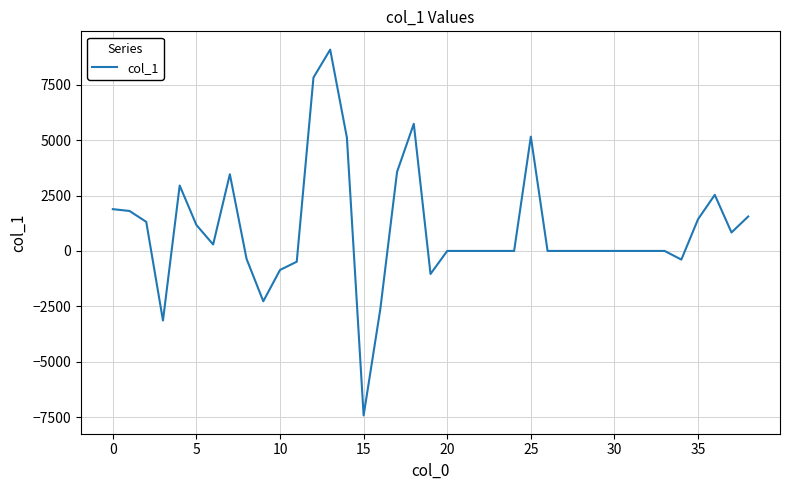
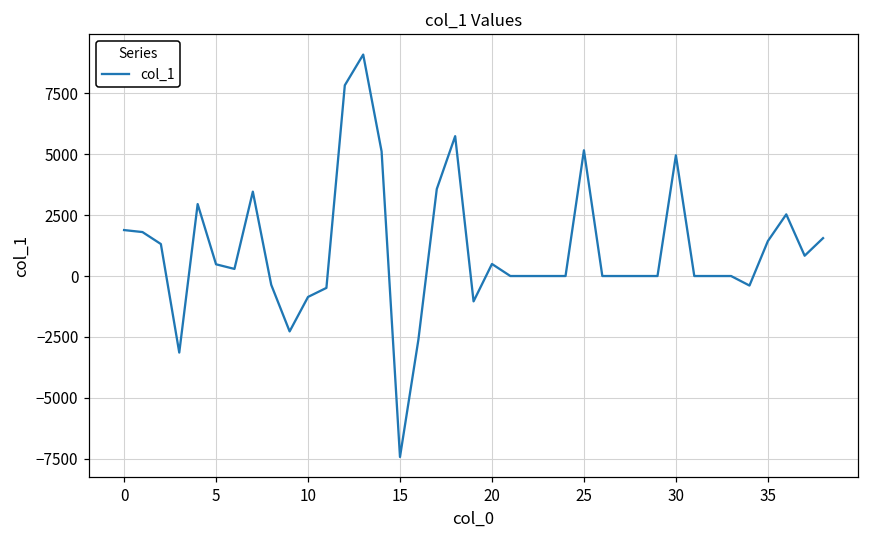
  {
    "0": 1900,
-   "5": 1200,
+   "5": 500,
    "10": -900,
    "15": -7400,
-   "20": 0,
+   "20": 500,
    "25": 5200,
-   "30": 0,
+   "30": 5000,
    "35": 1400
  }
